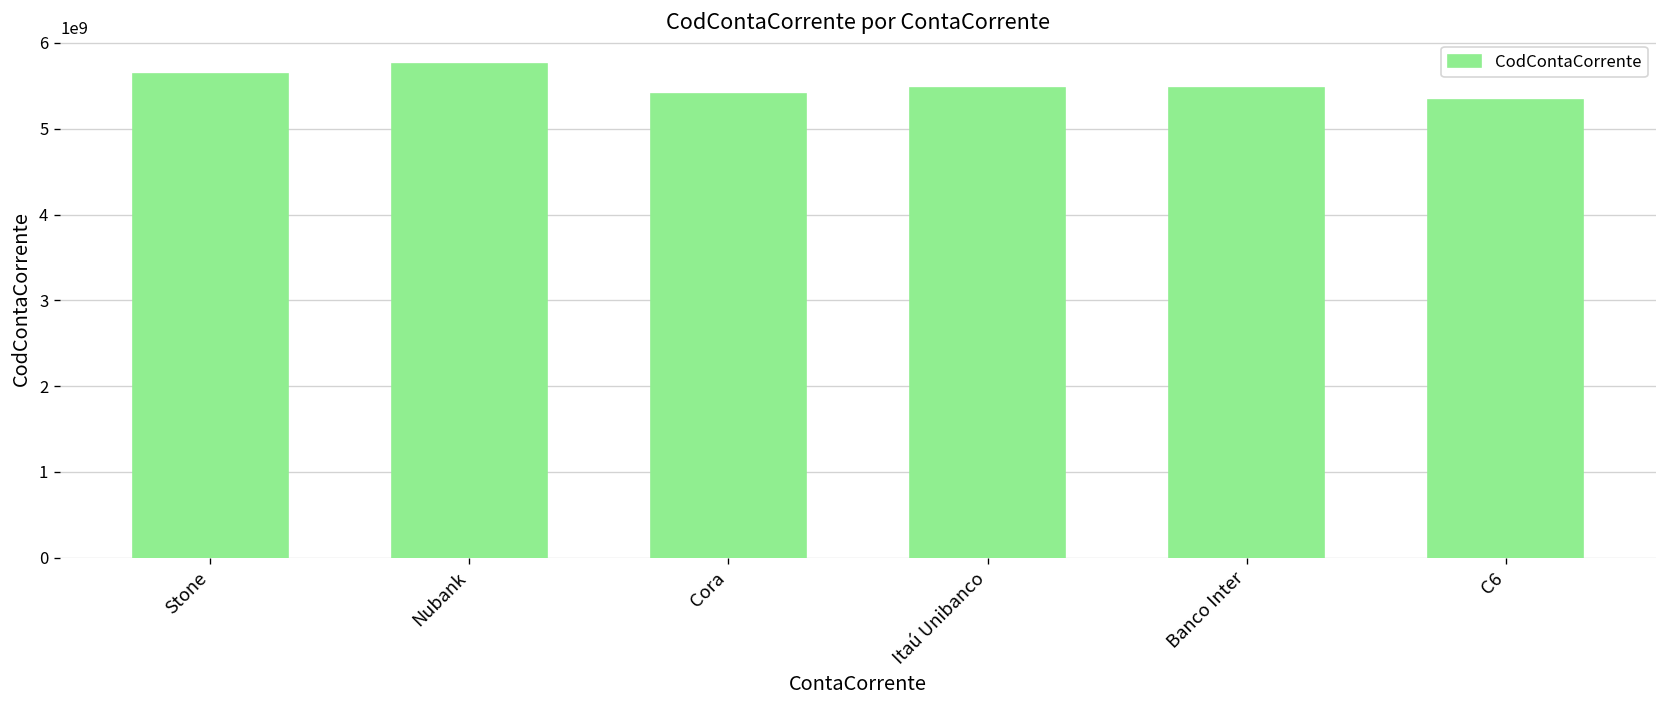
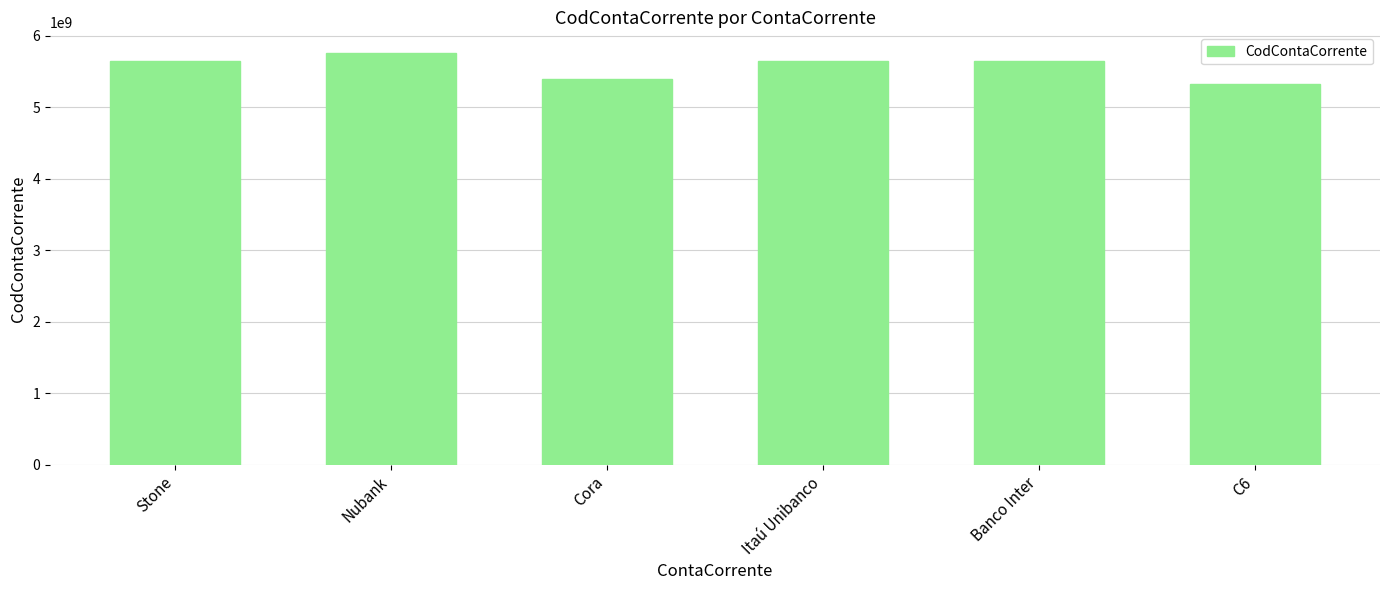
  {
    "Stone": 5600000000,
    "Nubank": 5800000000,
    "Cora": 5400000000,
-   "Itaú Unibanco": 5500000000,
-   "Banco Inter": 5500000000,
+   "Itaú Unibanco": 5600000000,
+   "Banco Inter": 5600000000,
    "C6": 5300000000
  }
